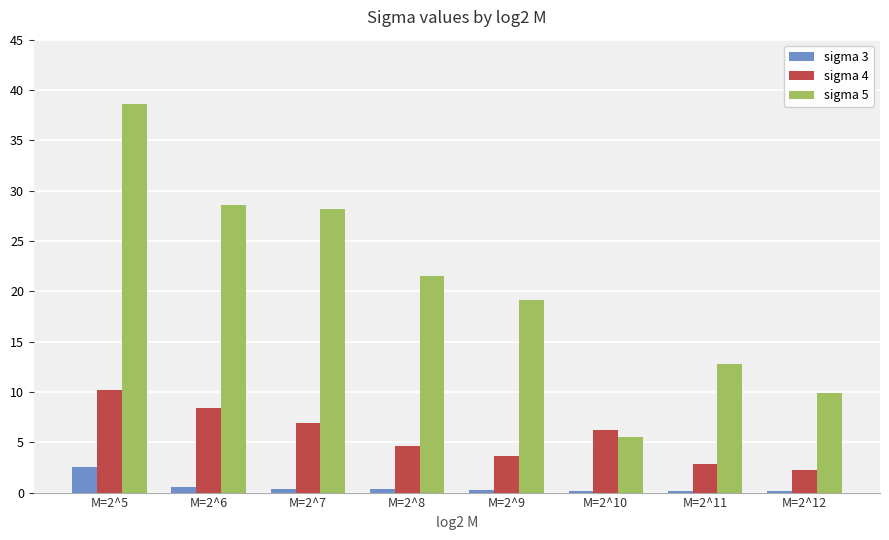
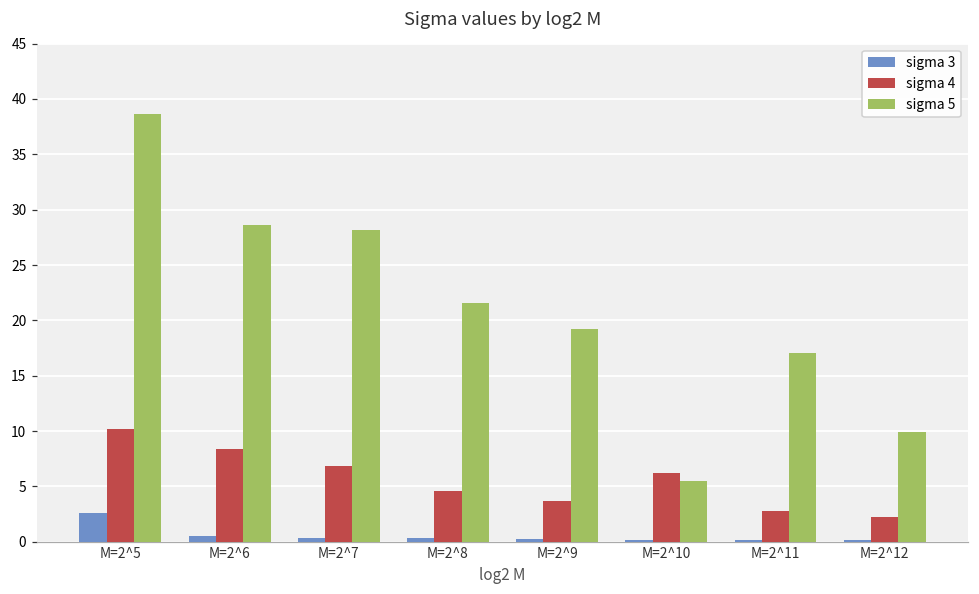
  {
    "sigma 3": {
      "M=2^5": 2.6,
      "M=2^6": 0.6,
      "M=2^7": 0.4,
      "M=2^8": 0.3
    },
    "sigma 4": {
      "M=2^5": 10.2,
      "M=2^6": 8.4,
      "M=2^7": 6.9,
      "M=2^8": 4.6,
      "M=2^9": 3.7,
      "M=2^10": 6.2,
      "M=2^11": 2.8,
      "M=2^12": 2.3
    },
    "sigma 5": {
      "M=2^5": 38.6,
      "M=2^6": 28.6,
      "M=2^7": 28.1,
      "M=2^8": 21.6,
      "M=2^9": 19.2,
      "M=2^10": 5.5,
-     "M=2^11": 12.7,
+     "M=2^11": 17.0,
      "M=2^12": 9.9
    }
  }
